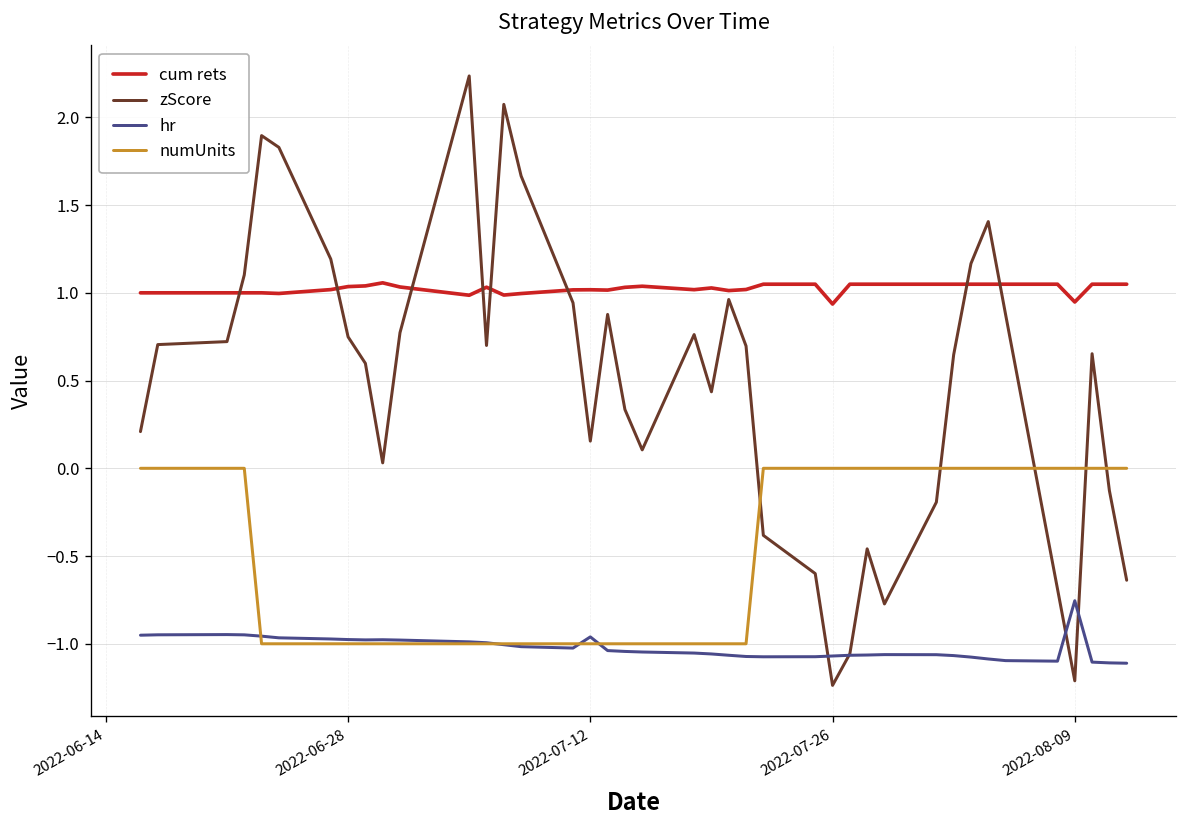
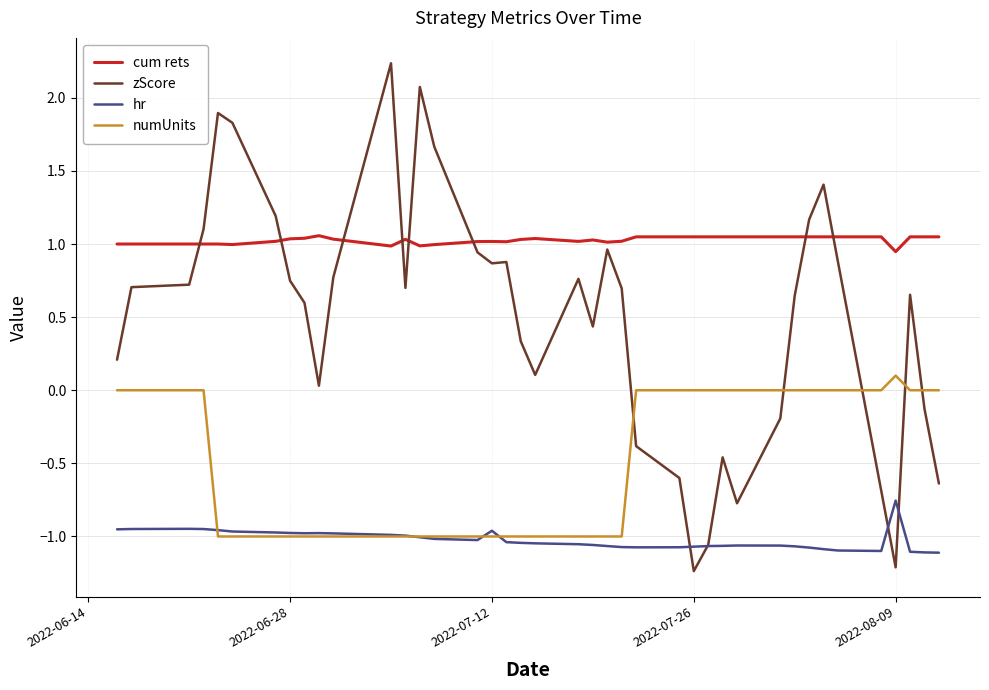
  {
    "cum rets": {
      "2022-06-28": 1.04,
      "2022-07-12": 1.02,
-     "2022-07-26": 0.94,
+     "2022-07-26": 1.05,
      "2022-08-09": 0.95
    },
    "zScore": {
      "2022-06-28": 0.75,
-     "2022-07-12": 0.16,
+     "2022-07-12": 0.87,
      "2022-07-26": -1.24,
      "2022-08-09": -1.21
    },
    "hr": {
      "2022-06-28": -0.98,
      "2022-07-12": -0.96,
      "2022-07-26": -1.07,
      "2022-08-09": -0.75
    },
    "numUnits": {
      "2022-06-28": -1.0,
      "2022-07-12": -1.0,
      "2022-07-26": 0.0,
-     "2022-08-09": 0.0
+     "2022-08-09": 0.1
    }
  }
